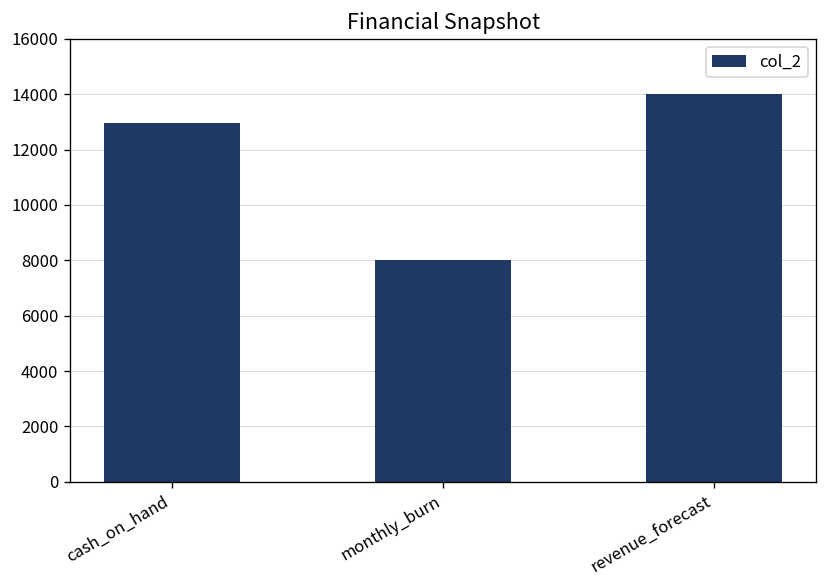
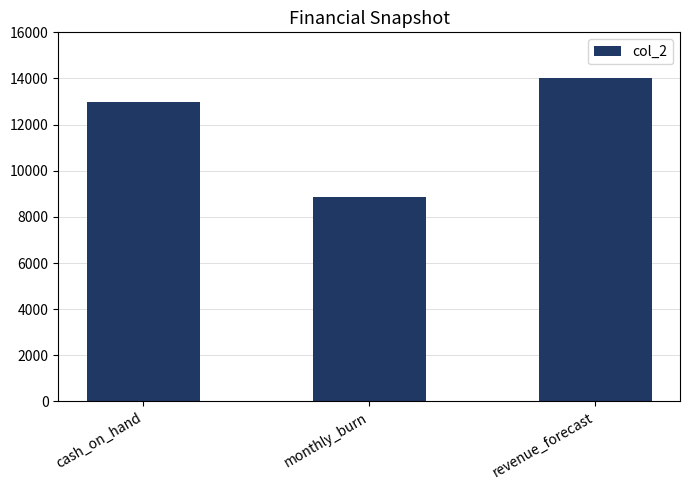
  {
    "cash_on_hand": 13000,
-   "monthly_burn": 8000,
+   "monthly_burn": 8800,
    "revenue_forecast": 14000
  }
